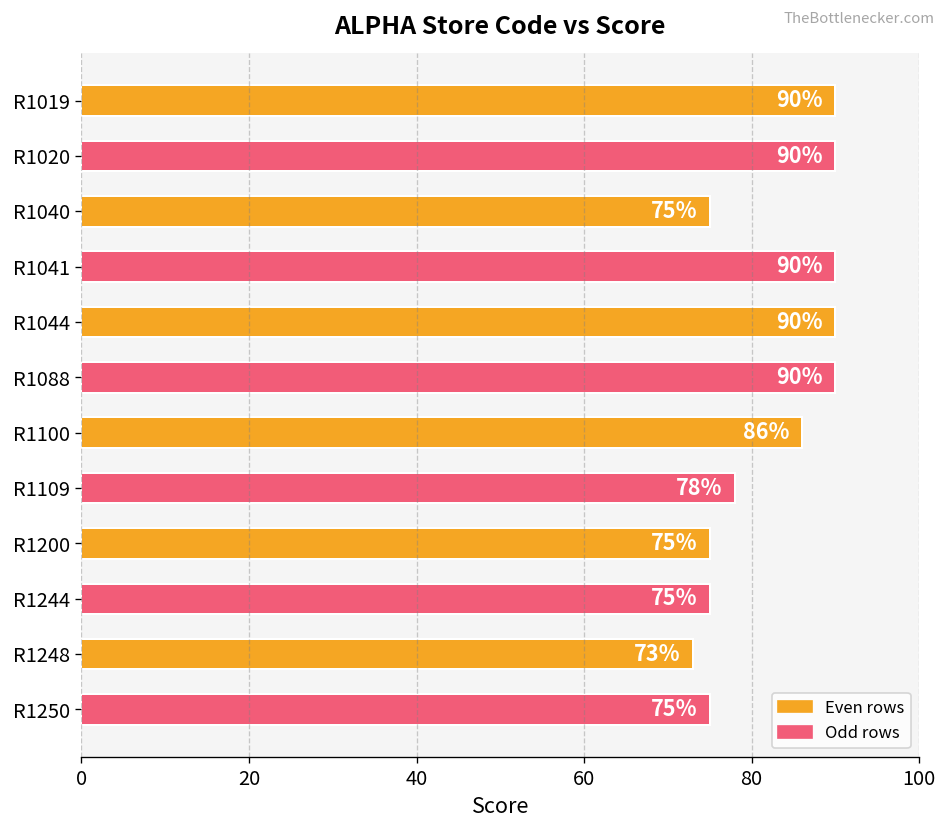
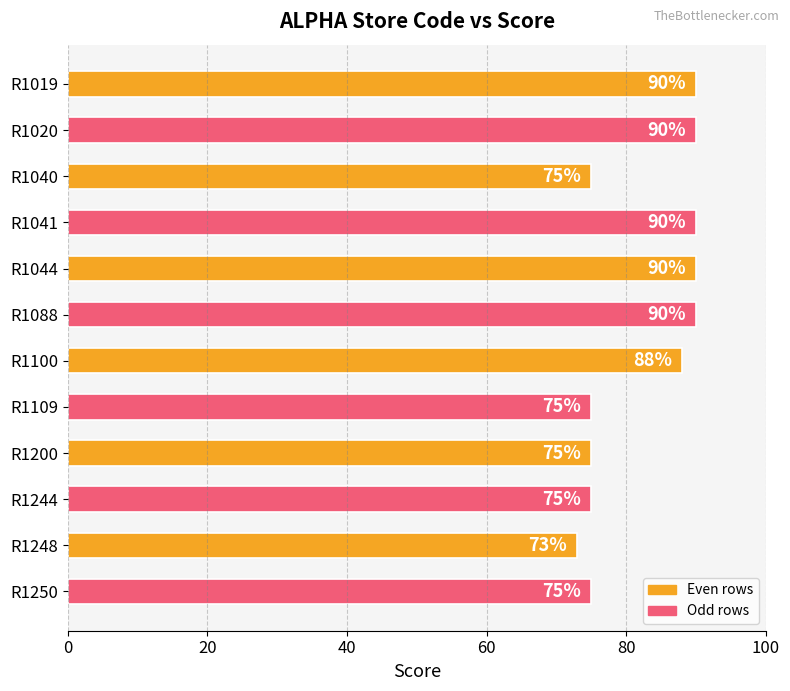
  {
    "R1019": "90%",
    "R1020": "90%",
    "R1040": "75%",
    "R1041": "90%",
    "R1044": "90%",
    "R1088": "90%",
-   "R1100": "86%",
-   "R1109": "78%",
+   "R1100": "88%",
+   "R1109": "75%",
    "R1200": "75%",
    "R1244": "75%",
    "R1248": "73%",
    "R1250": "75%"
  }
